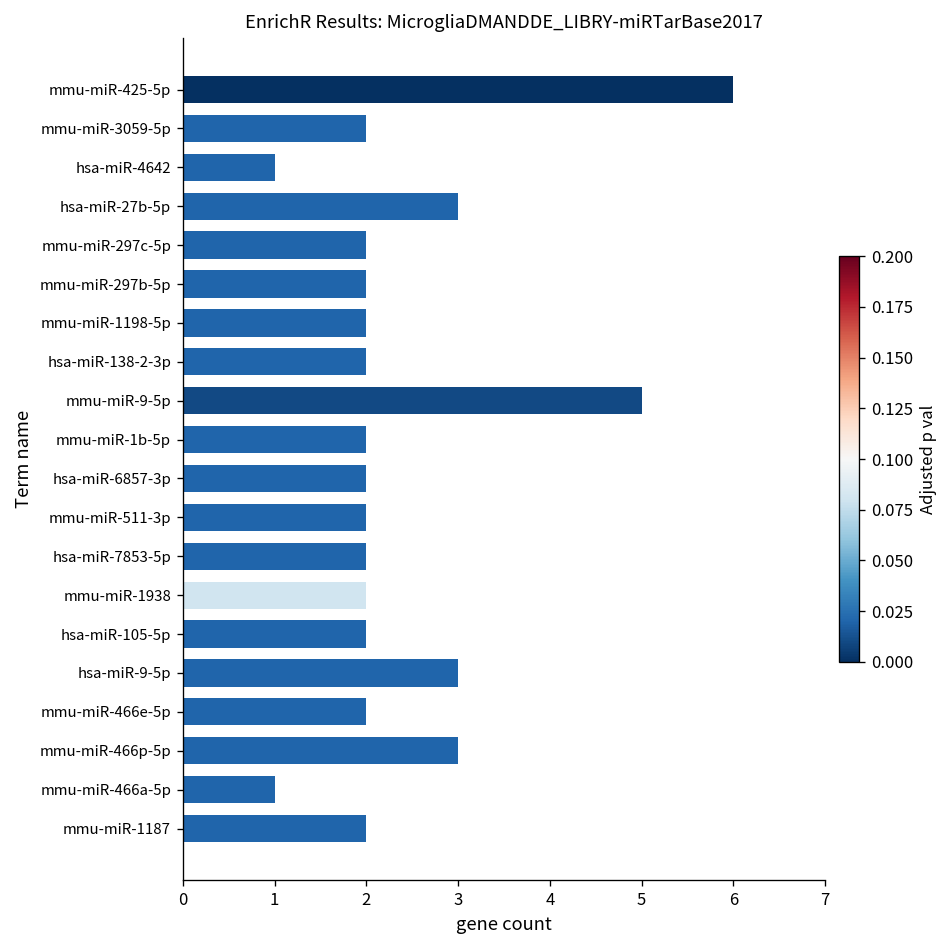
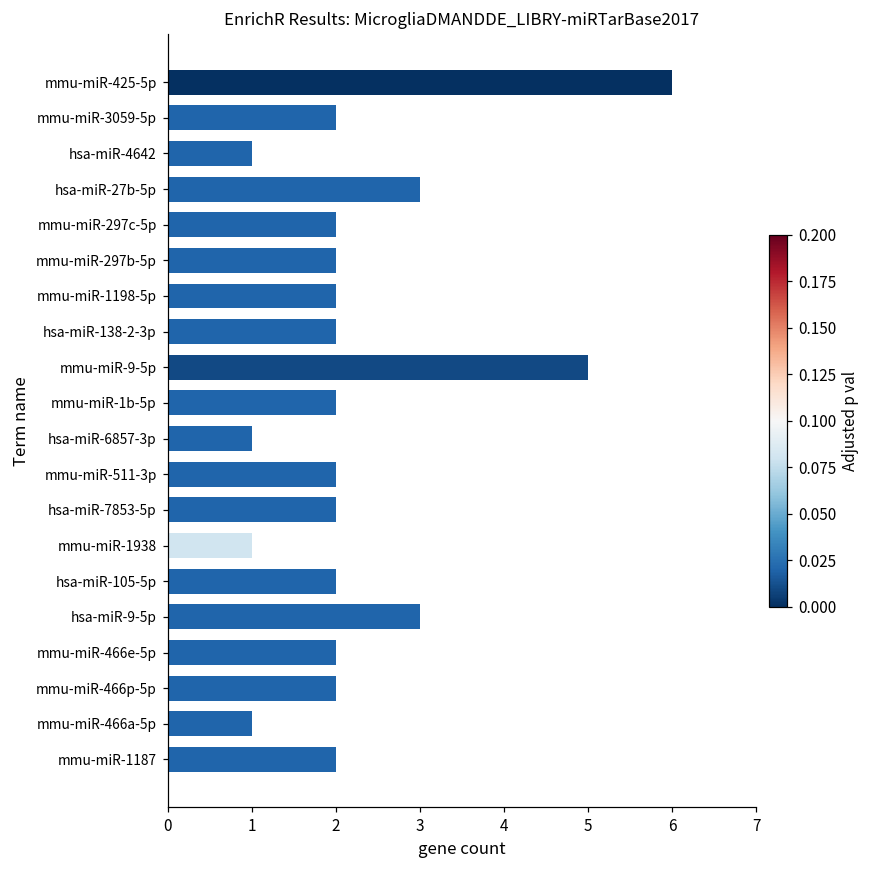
  {
    "mmu-miR-425-5p": 6,
    "mmu-miR-3059-5p": 2,
    "hsa-miR-4642": 1,
    "hsa-miR-27b-5p": 3,
    "mmu-miR-297c-5p": 2,
    "mmu-miR-297b-5p": 2,
    "mmu-miR-1198-5p": 2,
    "hsa-miR-138-2-3p": 2,
    "mmu-miR-9-5p": 5,
    "mmu-miR-1b-5p": 2,
-   "hsa-miR-6857-3p": 2,
+   "hsa-miR-6857-3p": 1,
    "mmu-miR-511-3p": 2,
    "hsa-miR-7853-5p": 2,
-   "mmu-miR-1938": 2,
+   "mmu-miR-1938": 1,
    "hsa-miR-105-5p": 2,
    "hsa-miR-9-5p": 3,
    "mmu-miR-466e-5p": 2,
-   "mmu-miR-466p-5p": 3,
+   "mmu-miR-466p-5p": 2,
    "mmu-miR-466a-5p": 1,
    "mmu-miR-1187": 2
  }
